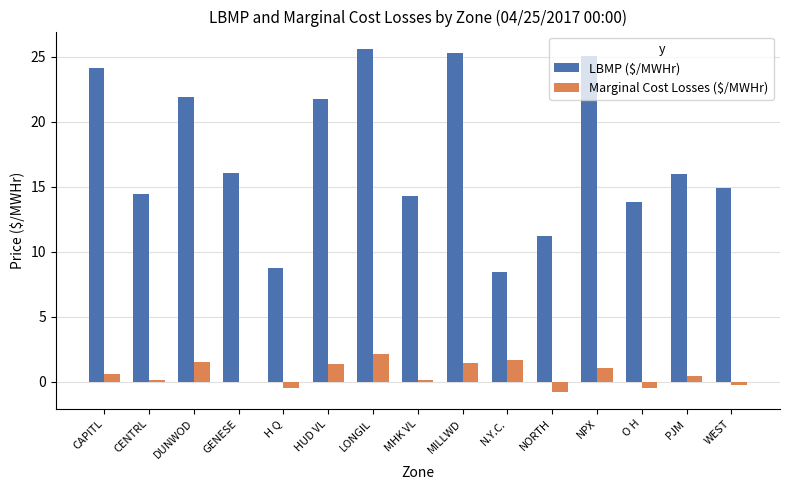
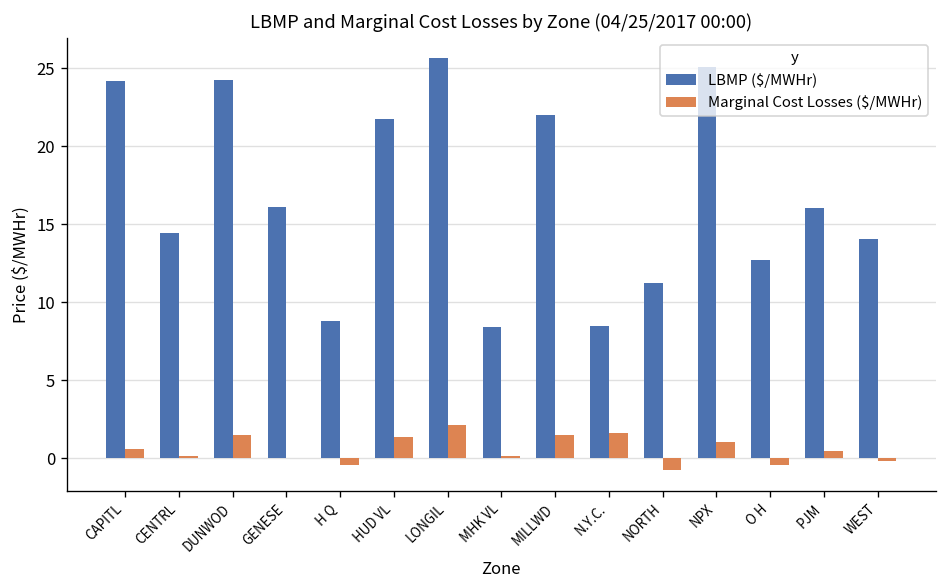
  {
    "LBMP ($/MWHr)": {
      "CAPITL": 24.2,
      "CENTRL": 14.4,
-     "DUNWOD": 22.0,
+     "DUNWOD": 24.3,
      "GENESE": 16.1,
      "H Q": 8.8,
      "HUD VL": 21.7,
      "LONGIL": 25.6,
-     "MHK VL": 14.3,
-     "MILLWD": 25.3,
+     "MHK VL": 8.4,
+     "MILLWD": 22.0,
      "N.Y.C.": 8.5,
      "NORTH": 11.3,
-     "O H": 13.9,
+     "O H": 12.7,
      "PJM": 16.0,
-     "WEST": 14.9
+     "WEST": 14.1
    },
    "Marginal Cost Losses ($/MWHr)": {
      "CAPITL": 0.6,
      "DUNWOD": 1.5,
      "GENESE": 0.0,
      "H Q": -0.5,
      "HUD VL": 1.4,
      "LONGIL": 2.1,
      "MILLWD": 1.5,
      "N.Y.C.": 1.7,
      "NORTH": -0.8,
      "NPX": 1.1,
      "O H": -0.4,
      "PJM": 0.5,
      "WEST": -0.2
    }
  }
